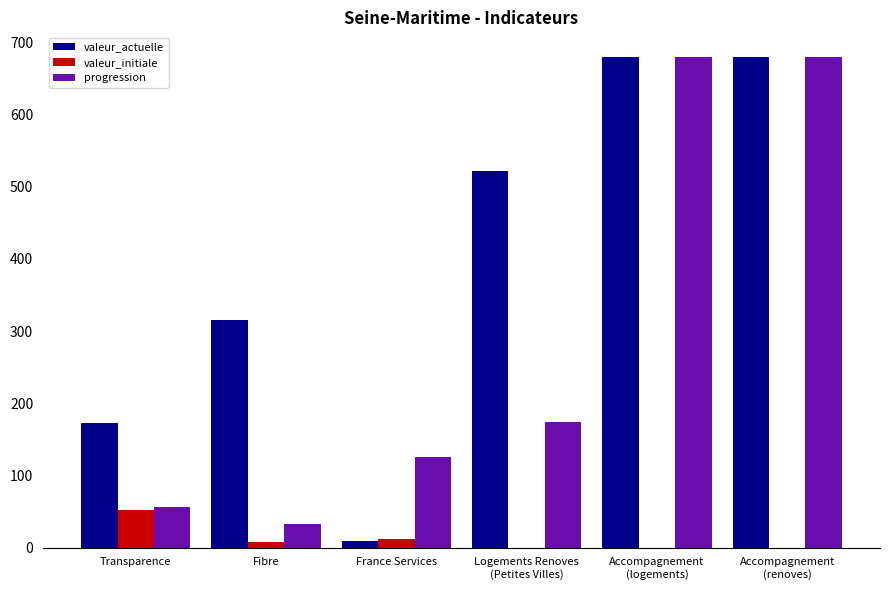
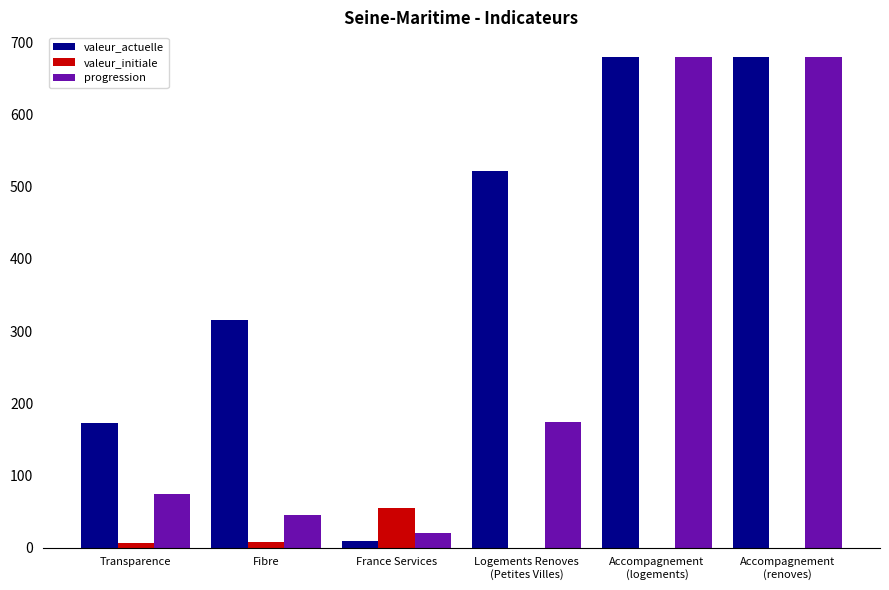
  {
    "valeur_actuelle": {
      "Transparence": 170,
      "Fibre": 320,
      "France Services": 10,
      "Logements Renoves (Petites Villes)": 520,
      "Accompagnement (logements)": 680,
      "Accompagnement (renoves)": 680
    },
    "valeur_initiale": {
-     "Transparence": 50,
+     "Transparence": 10,
      "Fibre": 10,
-     "France Services": 10,
+     "France Services": 60,
      "Logements Renoves (Petites Villes)": 0,
      "Accompagnement (logements)": 0,
      "Accompagnement (renoves)": 0
    },
    "progression": {
-     "Transparence": 60,
-     "Fibre": 30,
-     "France Services": 130,
+     "Transparence": 70,
+     "Fibre": 50,
+     "France Services": 20,
      "Logements Renoves (Petites Villes)": 170,
      "Accompagnement (logements)": 680,
      "Accompagnement (renoves)": 680
    }
  }
